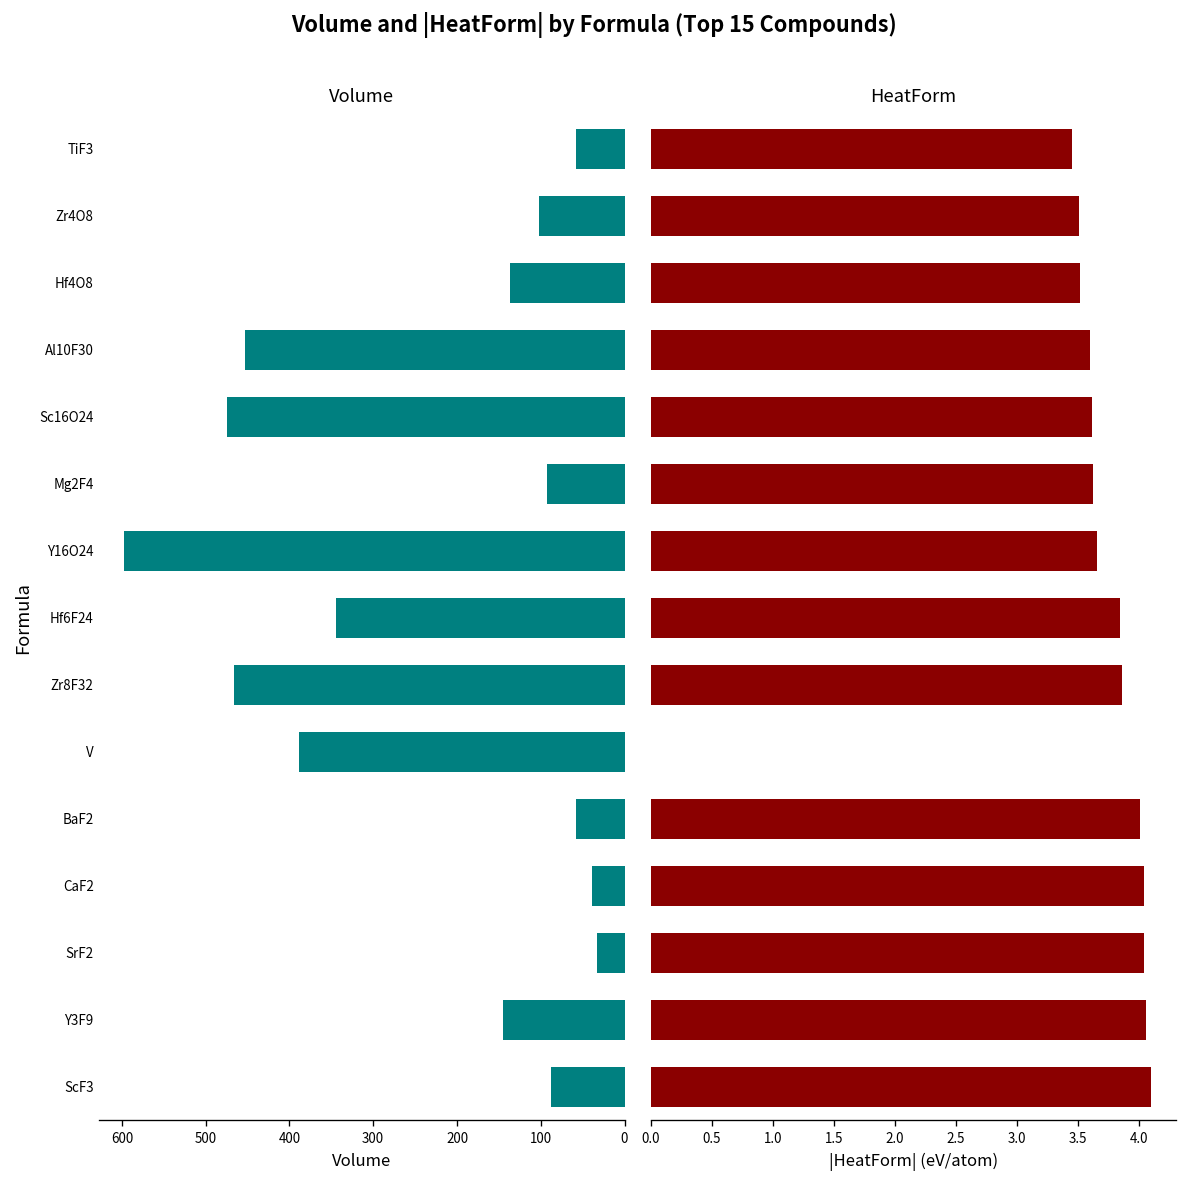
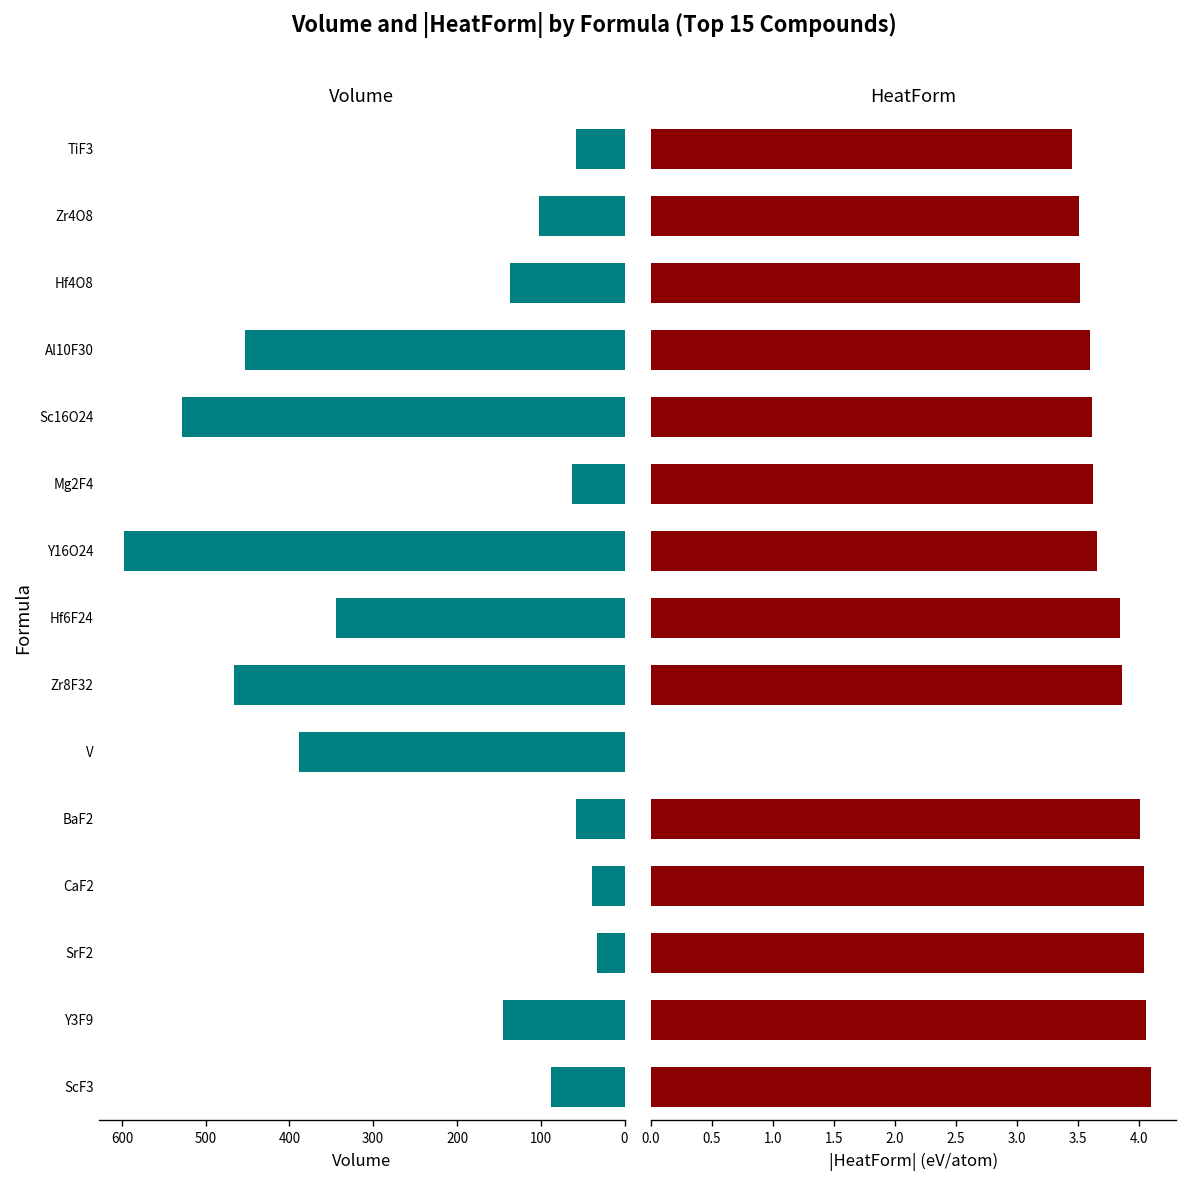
  {
    "Volume": {
      "TiF3": 60,
      "Zr4O8": 100,
      "Hf4O8": 140,
      "Al10F30": 450,
-     "Sc16O24": 470,
-     "Mg2F4": 90,
+     "Sc16O24": 530,
+     "Mg2F4": 60,
      "Y16O24": 600,
      "Hf6F24": 340,
      "Zr8F32": 470,
      "V": 390,
      "BaF2": 60,
      "CaF2": 40,
      "SrF2": 30,
      "Y3F9": 150,
      "ScF3": 90
    }
  }
